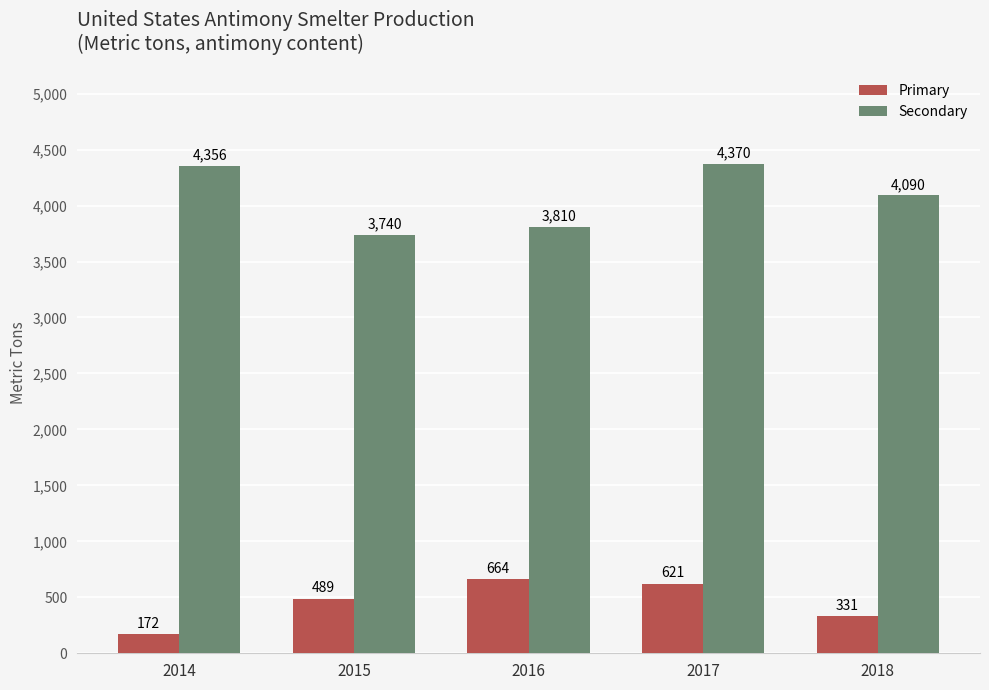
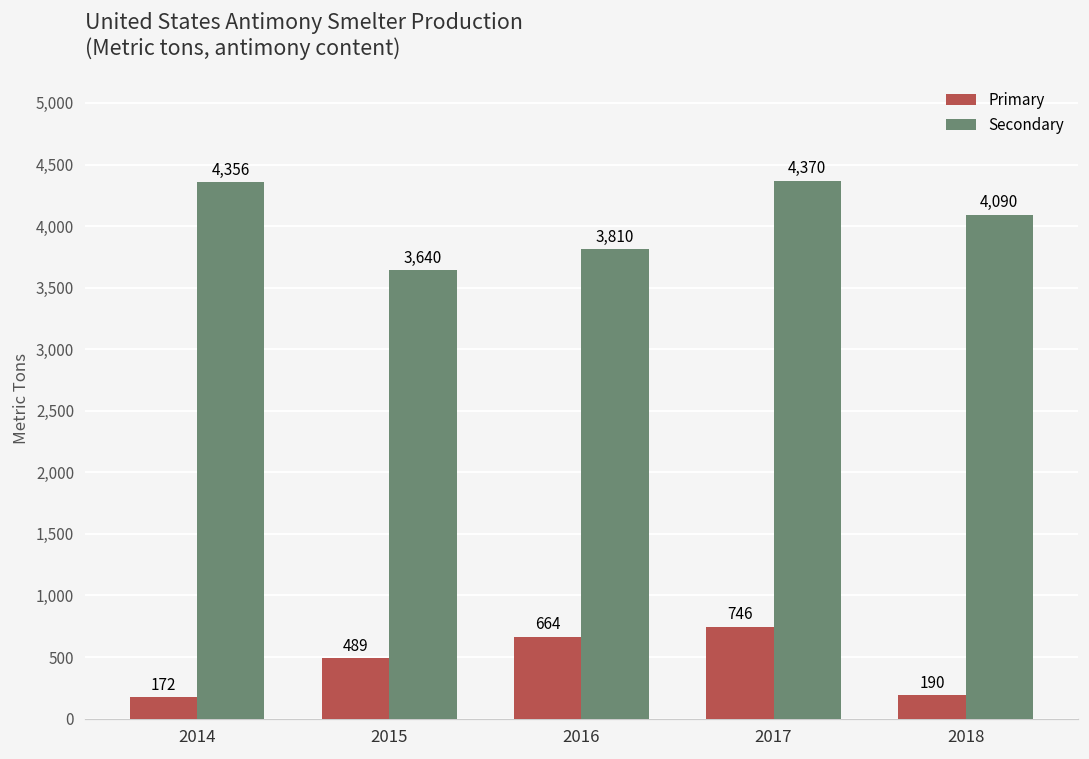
  {
    "Primary": {
      "2014": "172",
      "2015": "489",
      "2016": "664",
-     "2017": "621",
-     "2018": "331"
+     "2017": "746",
+     "2018": "190"
    },
    "Secondary": {
      "2014": "4,356",
-     "2015": "3,740",
+     "2015": "3,640",
      "2016": "3,810",
      "2017": "4,370",
      "2018": "4,090"
    }
  }
